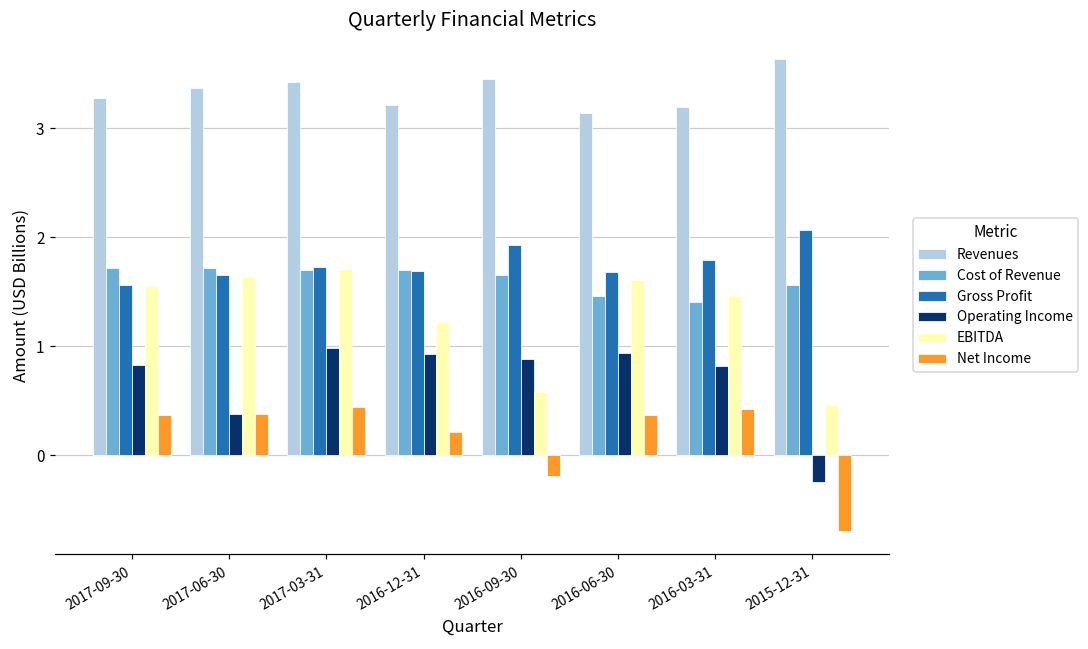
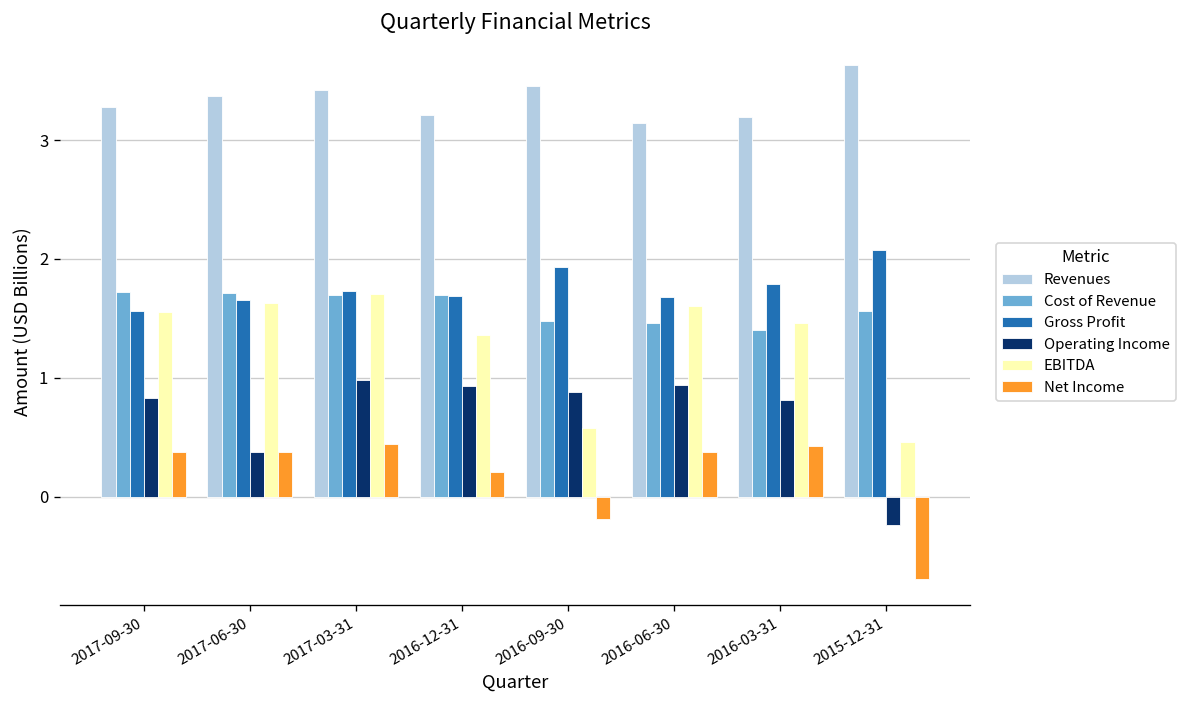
  {
    "Revenues": {
      "2017-09-30": 3.3,
      "2017-06-30": 3.4,
      "2017-03-31": 3.4,
      "2016-12-31": 3.2,
      "2016-09-30": 3.5,
      "2016-06-30": 3.1,
      "2016-03-31": 3.2,
      "2015-12-31": 3.6
    },
    "Cost of Revenue": {
      "2017-09-30": 1.7,
      "2017-06-30": 1.7,
      "2017-03-31": 1.7,
      "2016-12-31": 1.7,
-     "2016-09-30": 1.7,
+     "2016-09-30": 1.5,
      "2016-06-30": 1.5,
      "2016-03-31": 1.4,
      "2015-12-31": 1.6
    },
    "Gross Profit": {
      "2017-09-30": 1.6,
      "2017-06-30": 1.7,
      "2017-03-31": 1.7,
      "2016-12-31": 1.7,
      "2016-09-30": 1.9,
      "2016-06-30": 1.7,
      "2016-03-31": 1.8,
      "2015-12-31": 2.1
    },
    "Operating Income": {
      "2017-09-30": 0.8,
      "2017-06-30": 0.4,
      "2017-03-31": 1.0,
      "2016-12-31": 0.9,
      "2016-09-30": 0.9,
      "2016-06-30": 0.9,
      "2016-03-31": 0.8,
      "2015-12-31": -0.2
    },
    "EBITDA": {
      "2017-09-30": 1.6,
      "2017-06-30": 1.6,
      "2017-03-31": 1.7,
-     "2016-12-31": 1.2,
+     "2016-12-31": 1.4,
      "2016-09-30": 0.6,
      "2016-06-30": 1.6,
      "2016-03-31": 1.5,
      "2015-12-31": 0.5
    },
    "Net Income": {
      "2017-09-30": 0.4,
      "2017-06-30": 0.4,
      "2017-03-31": 0.4,
      "2016-12-31": 0.2,
      "2016-09-30": -0.2,
      "2016-06-30": 0.4,
      "2016-03-31": 0.4,
      "2015-12-31": -0.7
    }
  }
